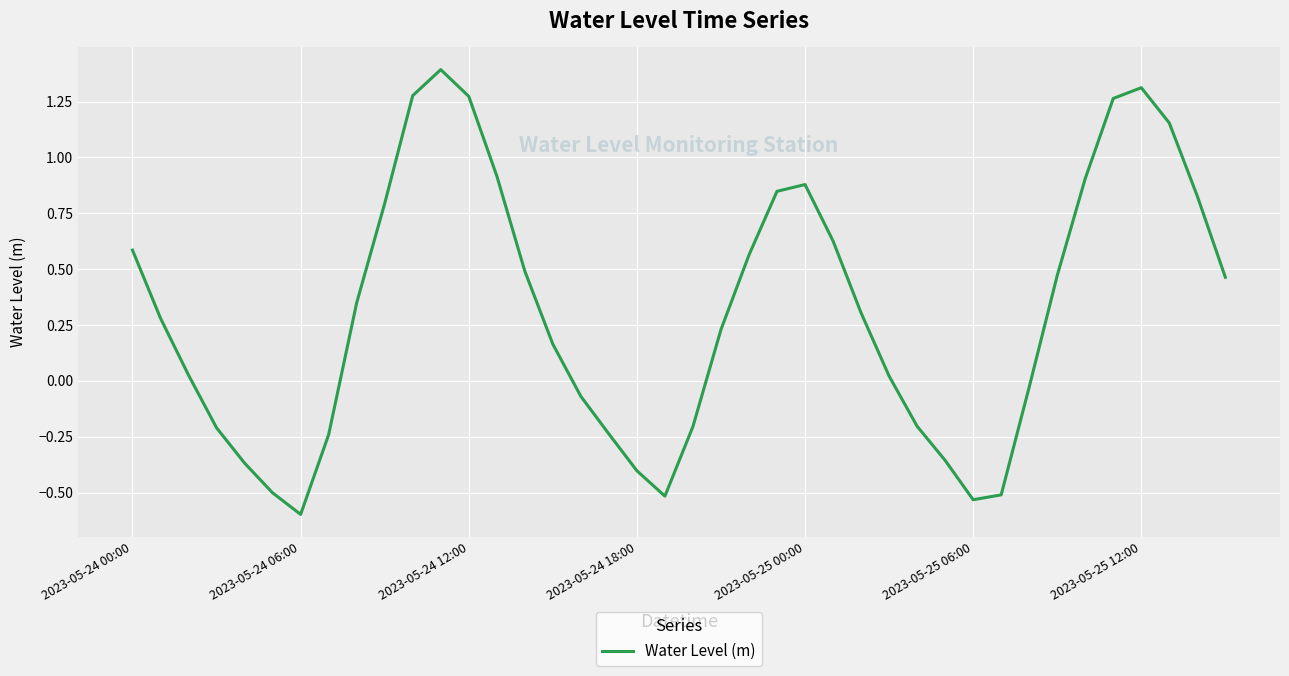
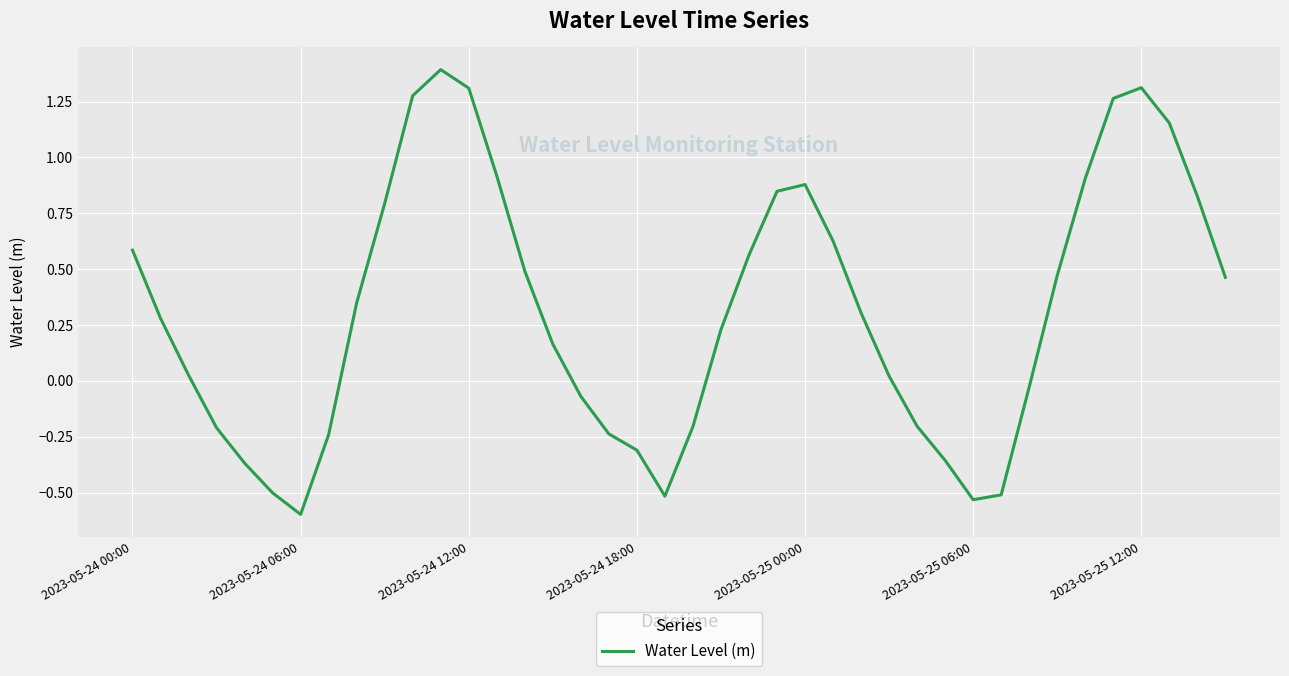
  {
    "2023-05-24 00:00": 0.59,
    "2023-05-24 06:00": -0.60,
-   "2023-05-24 12:00": 1.27,
-   "2023-05-24 18:00": -0.40,
+   "2023-05-24 12:00": 1.31,
+   "2023-05-24 18:00": -0.31,
    "2023-05-25 00:00": 0.88,
    "2023-05-25 06:00": -0.53,
    "2023-05-25 12:00": 1.31
  }
